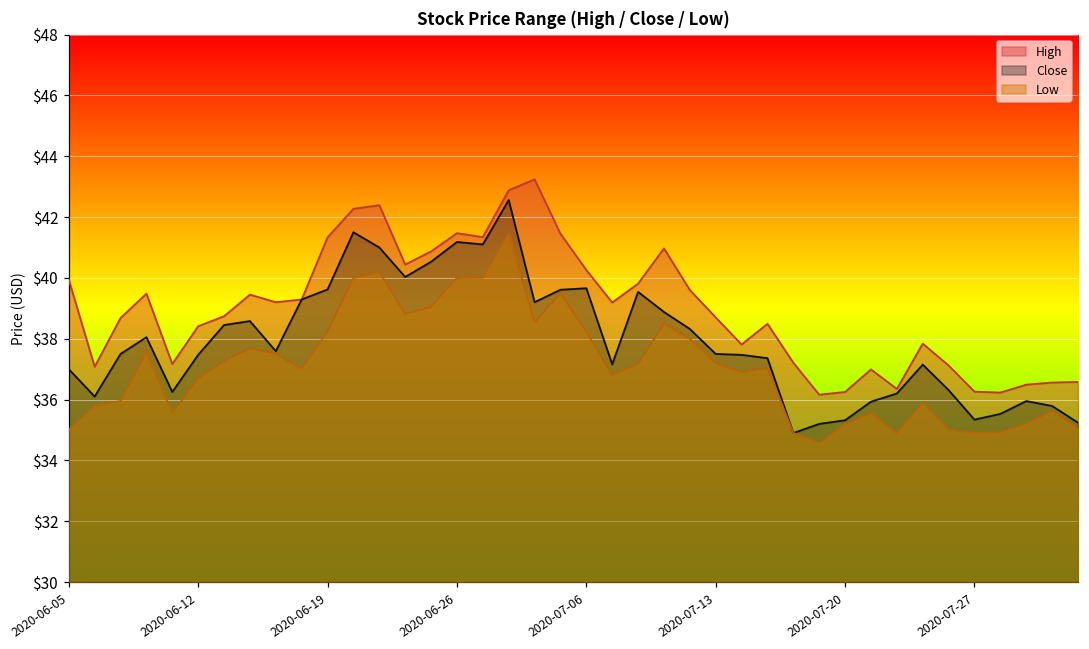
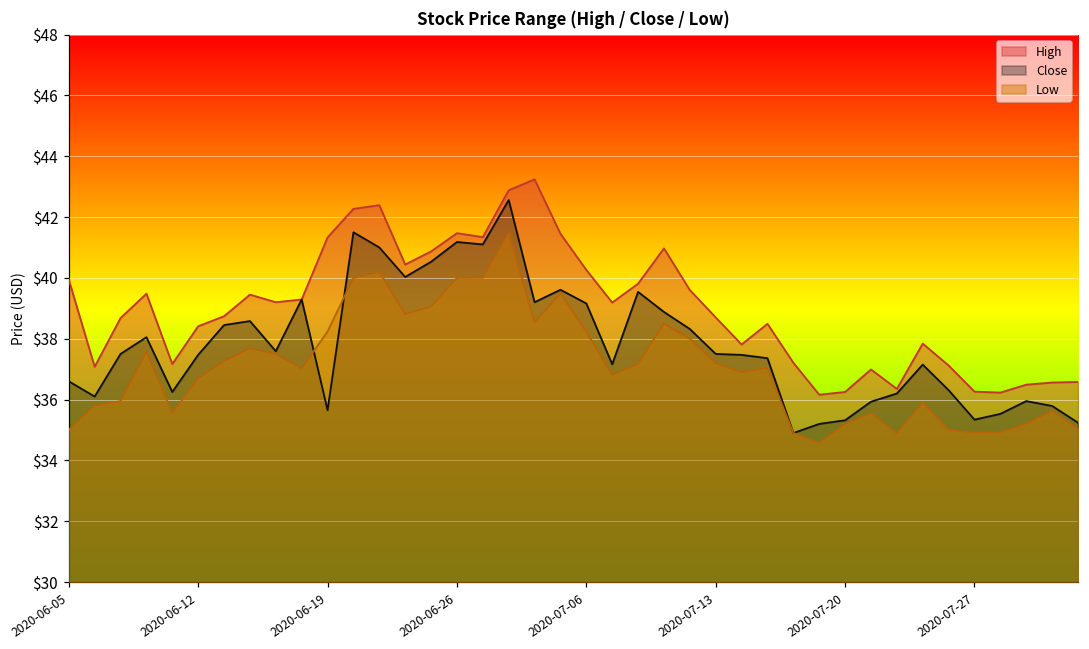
  {
    "Close": {
-     "2020-06-05": "$37.0",
+     "2020-06-05": "$36.6",
      "2020-06-12": "$37.5",
-     "2020-06-19": "$39.6",
+     "2020-06-19": "$35.7",
      "2020-06-26": "$41.2",
-     "2020-07-06": "$39.7",
+     "2020-07-06": "$39.2",
      "2020-07-13": "$37.5",
      "2020-07-20": "$35.3",
      "2020-07-27": "$35.3"
    }
  }
